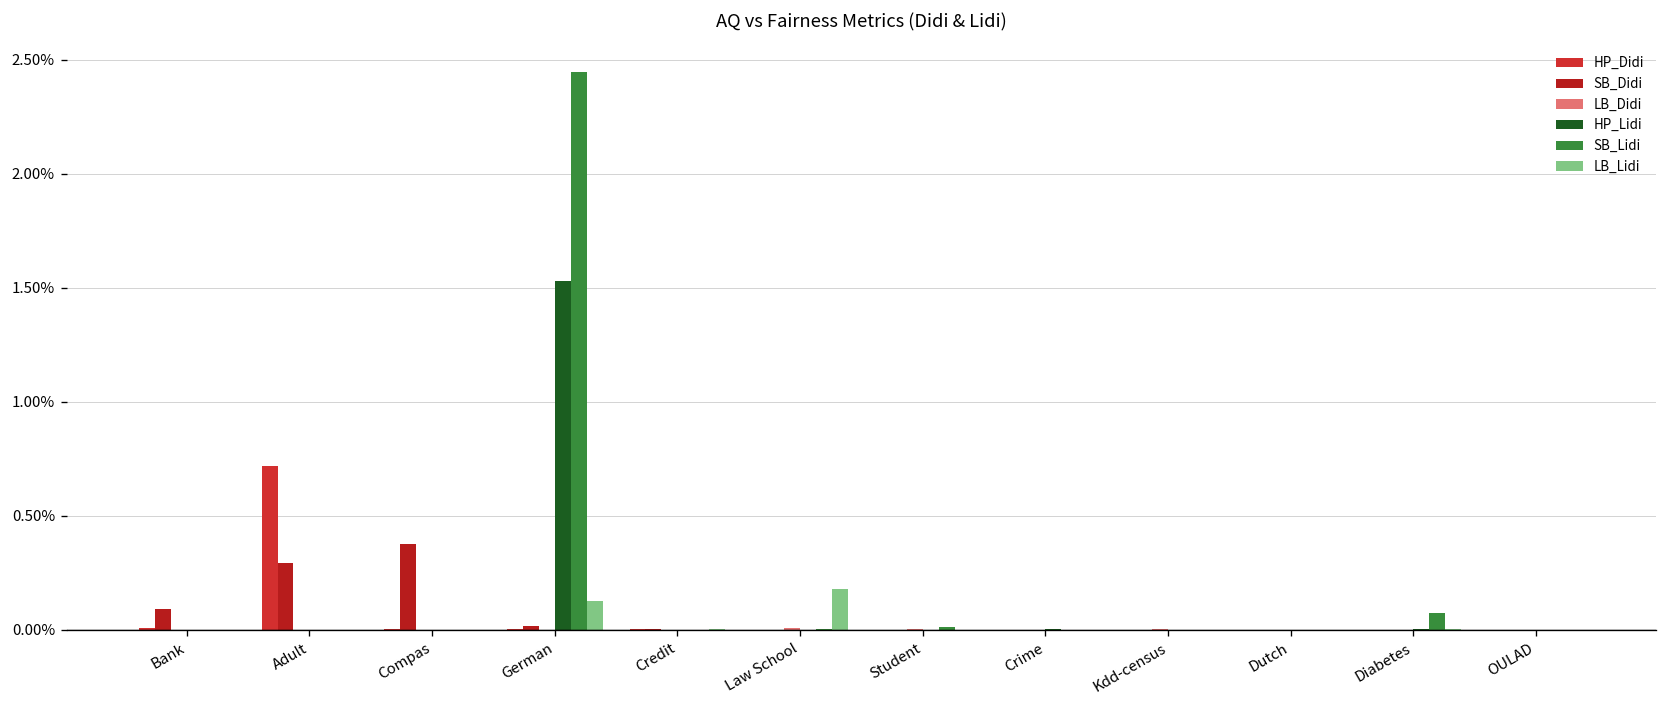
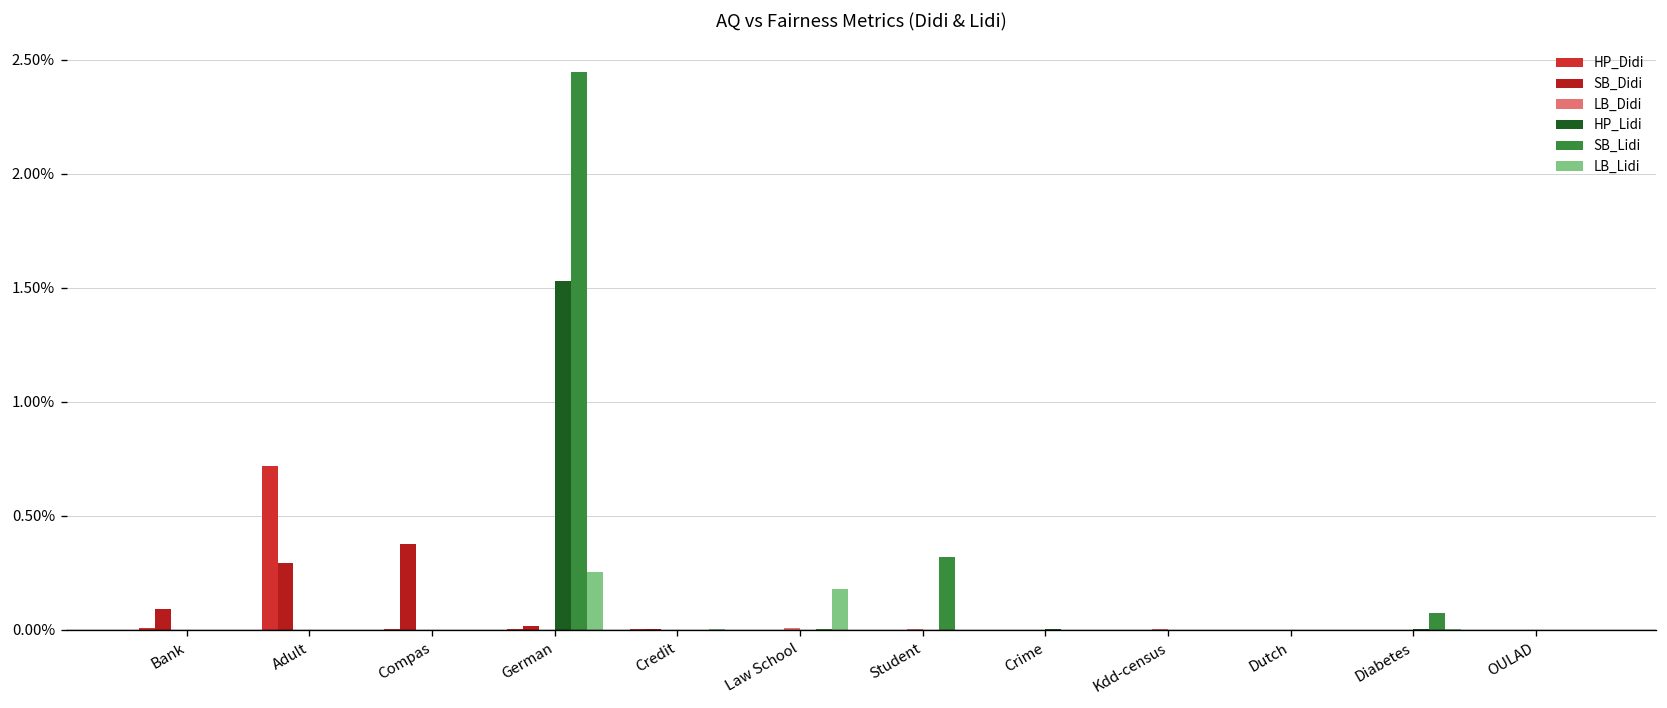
  {
    "HP_Lidi": {
      "German": "1.53%"
    },
    "SB_Lidi": {
      "German": "2.45%",
-     "Student": "0.01%",
+     "Student": "0.32%",
      "Diabetes": "0.07%"
    },
    "LB_Lidi": {
-     "German": "0.13%",
+     "German": "0.25%",
      "Law School": "0.18%"
    }
  }
